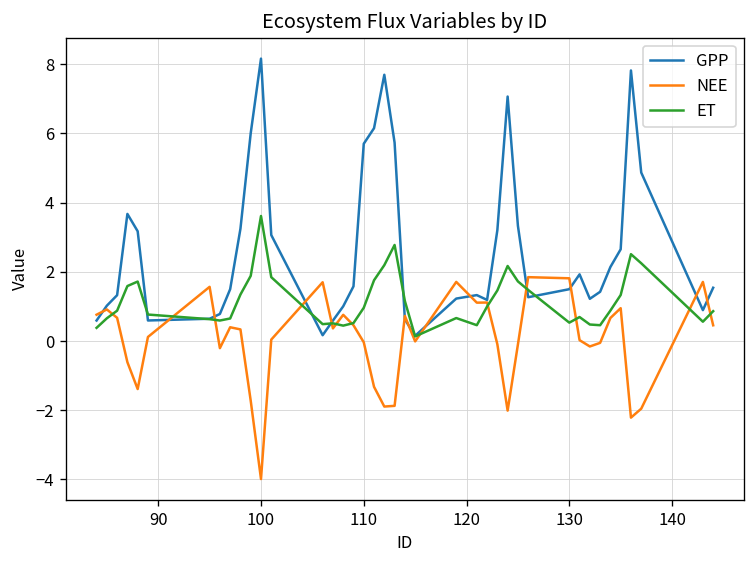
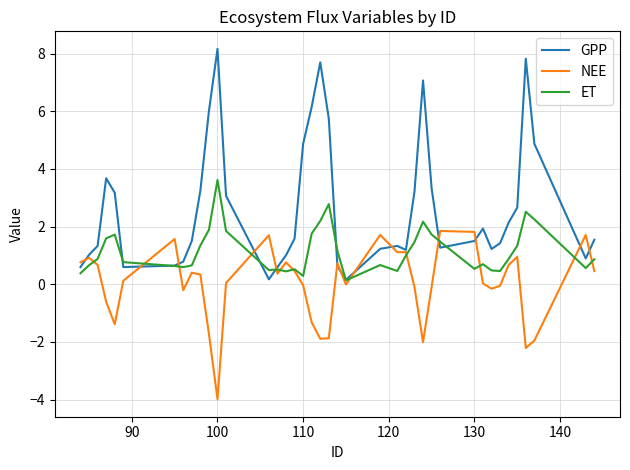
  {
    "GPP": {
      "100": 8.2,
-     "110": 5.7,
+     "110": 4.9,
      "130": 1.5
    },
    "NEE": {
      "100": -4.0,
      "110": 0.0,
      "130": 1.8
    },
    "ET": {
      "100": 3.6,
-     "110": 1.0,
+     "110": 0.3,
      "130": 0.5
    }
  }
